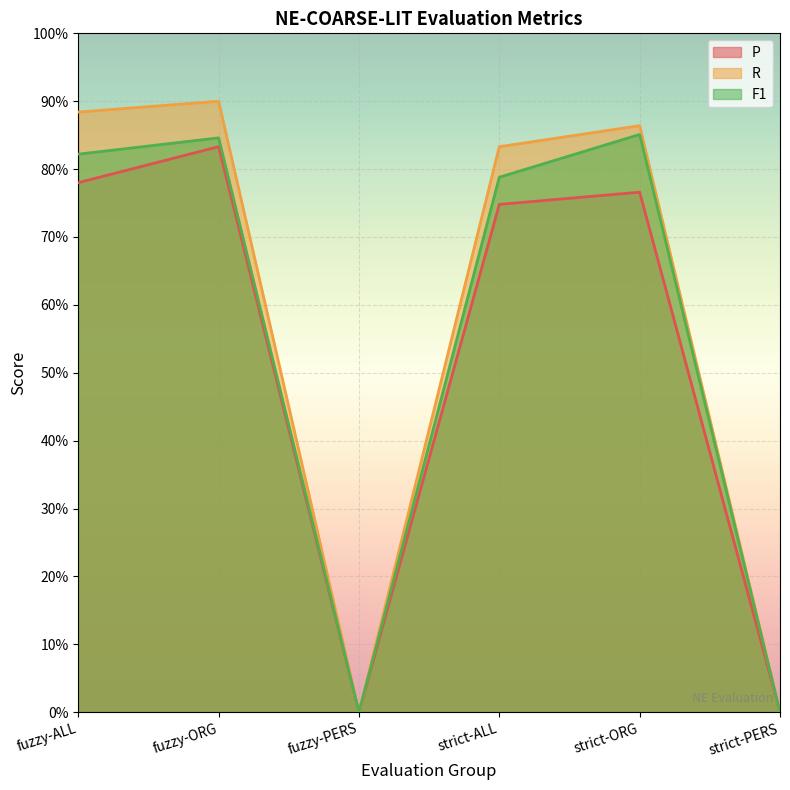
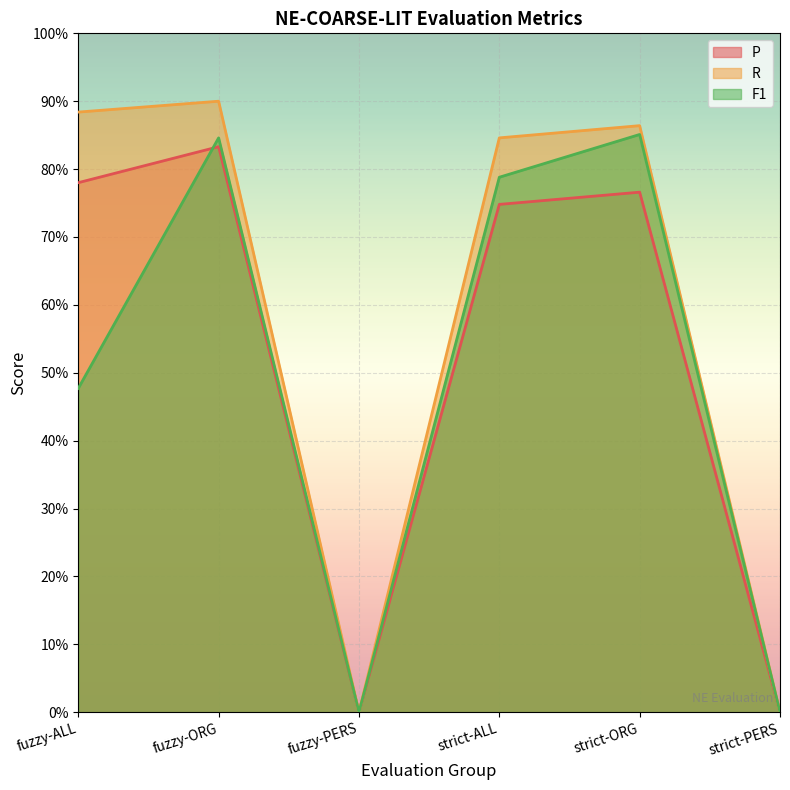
  {
    "P": {
      "fuzzy-ALL": "78%",
      "fuzzy-ORG": "83%",
      "strict-ALL": "75%",
      "strict-ORG": "77%"
    },
    "R": {
      "fuzzy-ALL": "88%",
      "fuzzy-ORG": "90%",
-     "strict-ALL": "83%",
+     "strict-ALL": "85%",
      "strict-ORG": "86%"
    },
    "F1": {
-     "fuzzy-ALL": "82%",
+     "fuzzy-ALL": "48%",
      "fuzzy-ORG": "85%",
      "strict-ALL": "79%",
      "strict-ORG": "85%"
    }
  }
